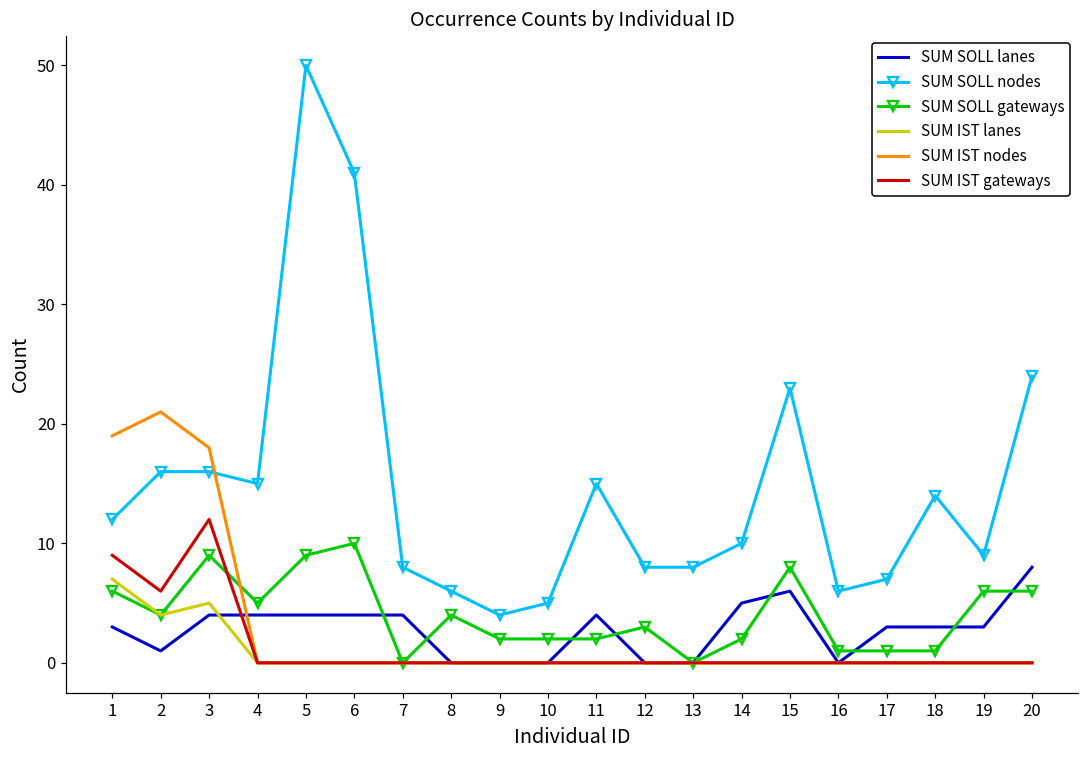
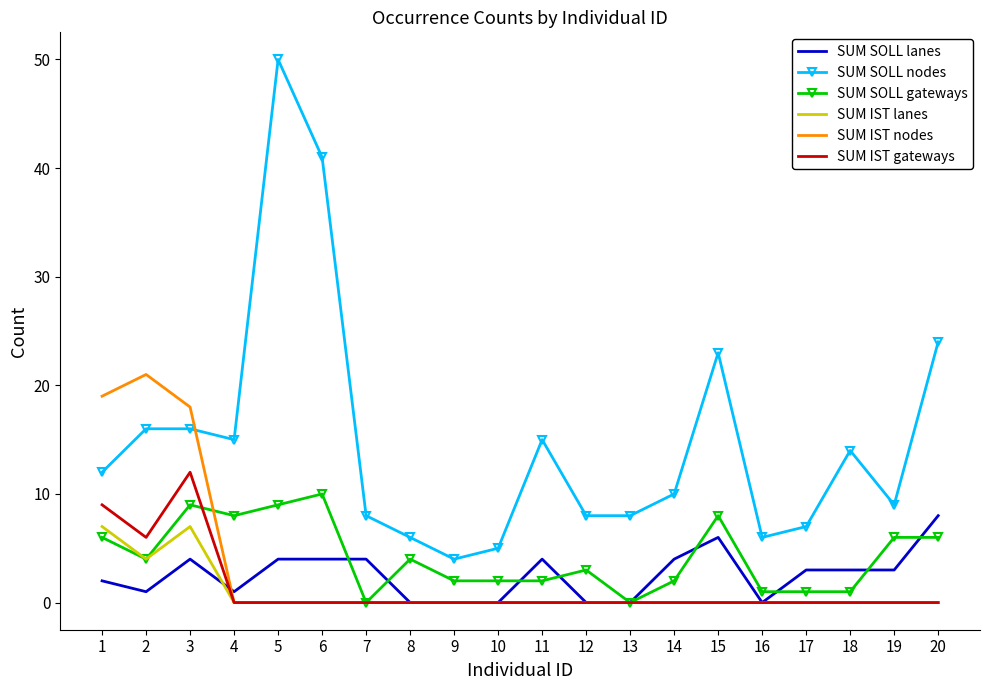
  {
    "SUM SOLL lanes": {
-     "1": 3,
+     "1": 2,
      "2": 1,
      "3": 4,
-     "4": 4,
+     "4": 1,
      "5": 4,
      "6": 4,
      "7": 4,
      "11": 4,
-     "14": 5,
+     "14": 4,
      "15": 6,
      "17": 3,
      "18": 3,
      "19": 3,
      "20": 8
    },
    "SUM SOLL nodes": {
      "1": 12,
      "2": 16,
      "3": 16,
      "4": 15,
      "5": 50,
      "6": 41,
      "7": 8,
      "8": 6,
      "9": 4,
      "10": 5,
      "11": 15,
      "12": 8,
      "13": 8,
      "14": 10,
      "15": 23,
      "16": 6,
      "17": 7,
      "18": 14,
      "19": 9,
      "20": 24
    },
    "SUM SOLL gateways": {
      "1": 6,
      "3": 9,
-     "4": 5,
+     "4": 8,
      "5": 9,
      "6": 10,
      "8": 4,
      "9": 2,
      "10": 2,
      "11": 2,
      "12": 3,
      "14": 2,
      "15": 8,
      "16": 1,
      "17": 1,
      "18": 1,
      "19": 6,
      "20": 6
    },
    "SUM IST lanes": {
      "1": 7,
-     "3": 5
+     "3": 7
    },
    "SUM IST nodes": {
      "1": 19,
      "2": 21,
      "3": 18
    },
    "SUM IST gateways": {
      "1": 9,
      "2": 6,
      "3": 12
    }
  }
